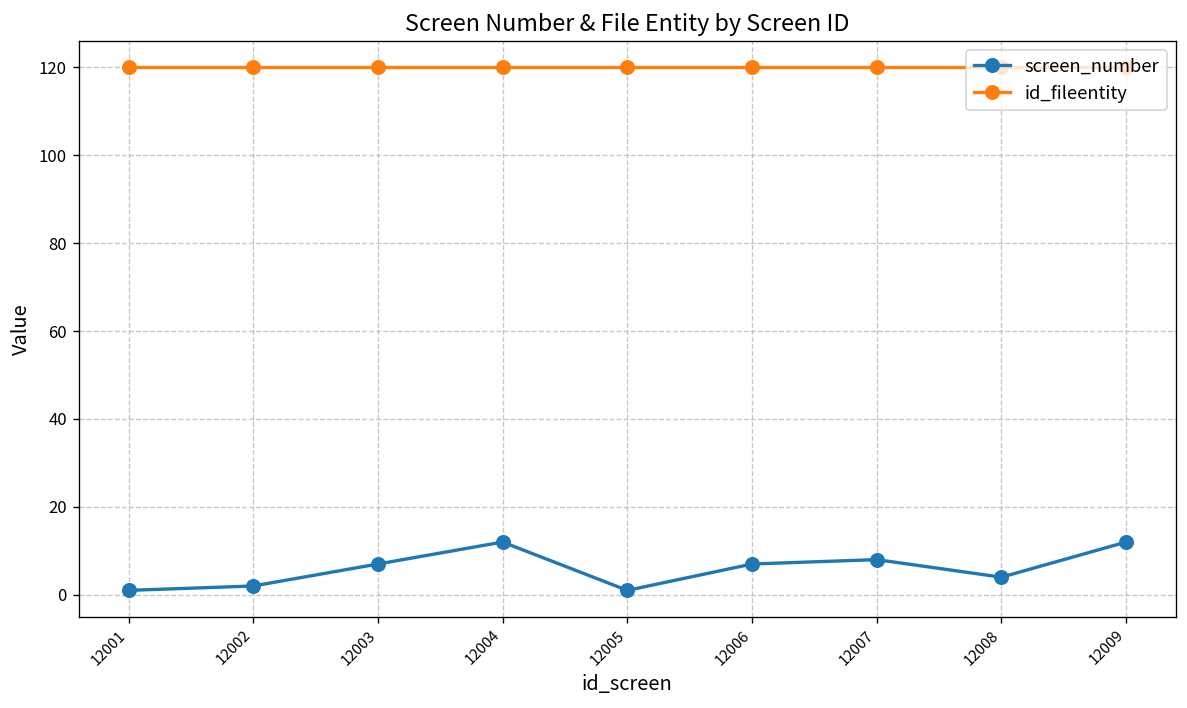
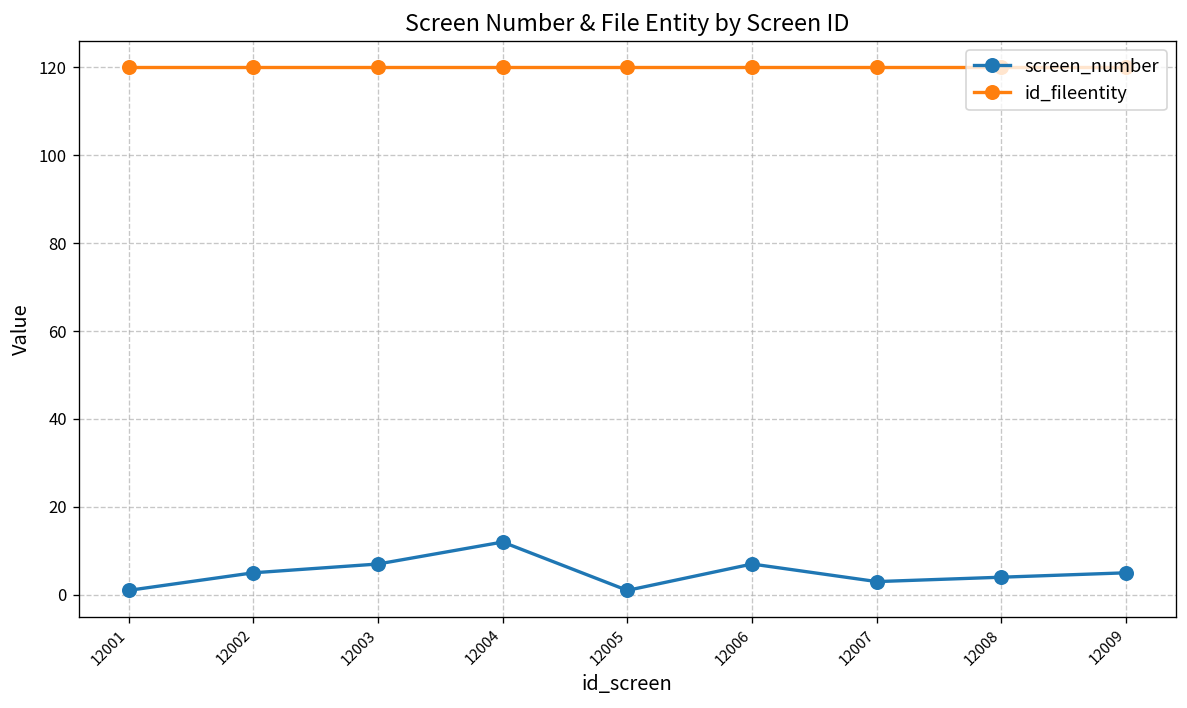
  {
    "screen_number": {
      "12001": 1,
-     "12002": 2,
+     "12002": 5,
      "12003": 7,
      "12004": 12,
      "12005": 1,
      "12006": 7,
-     "12007": 8,
+     "12007": 3,
      "12008": 4,
-     "12009": 12
+     "12009": 5
    },
    "id_fileentity": {
      "12001": 120,
      "12002": 120,
      "12003": 120,
      "12004": 120,
      "12005": 120,
      "12006": 120,
      "12007": 120
    }
  }
